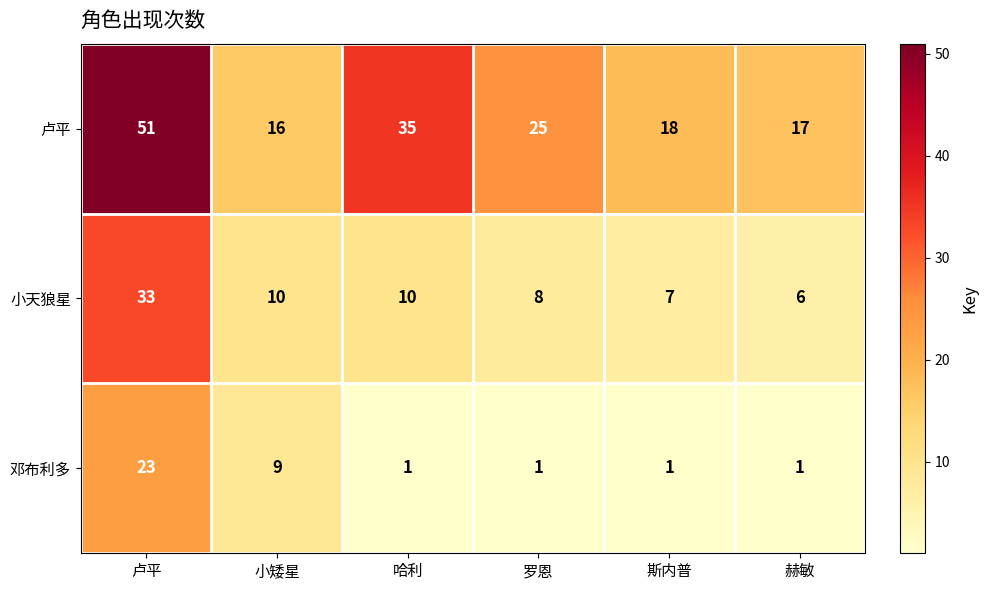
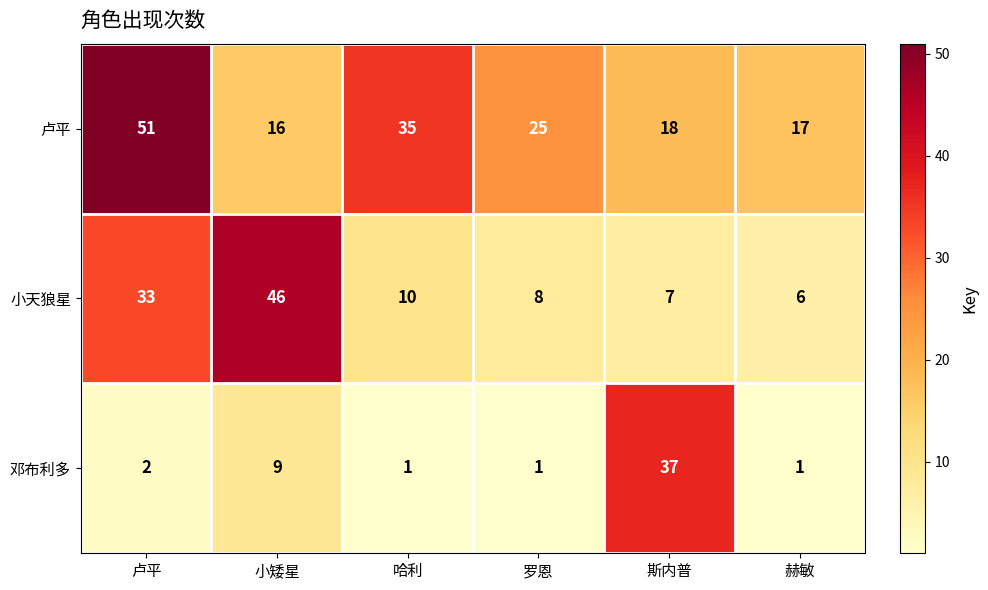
  {
    "卢平": {
      "卢平": 51,
      "小矮星": 16,
      "哈利": 35,
      "罗恩": 25,
      "斯内普": 18,
      "赫敏": 17
    },
    "小天狼星": {
      "卢平": 33,
-     "小矮星": 10,
+     "小矮星": 46,
      "哈利": 10,
      "罗恩": 8,
      "斯内普": 7,
      "赫敏": 6
    },
    "邓布利多": {
-     "卢平": 23,
+     "卢平": 2,
      "小矮星": 9,
      "哈利": 1,
      "罗恩": 1,
-     "斯内普": 1,
+     "斯内普": 37,
      "赫敏": 1
    }
  }
